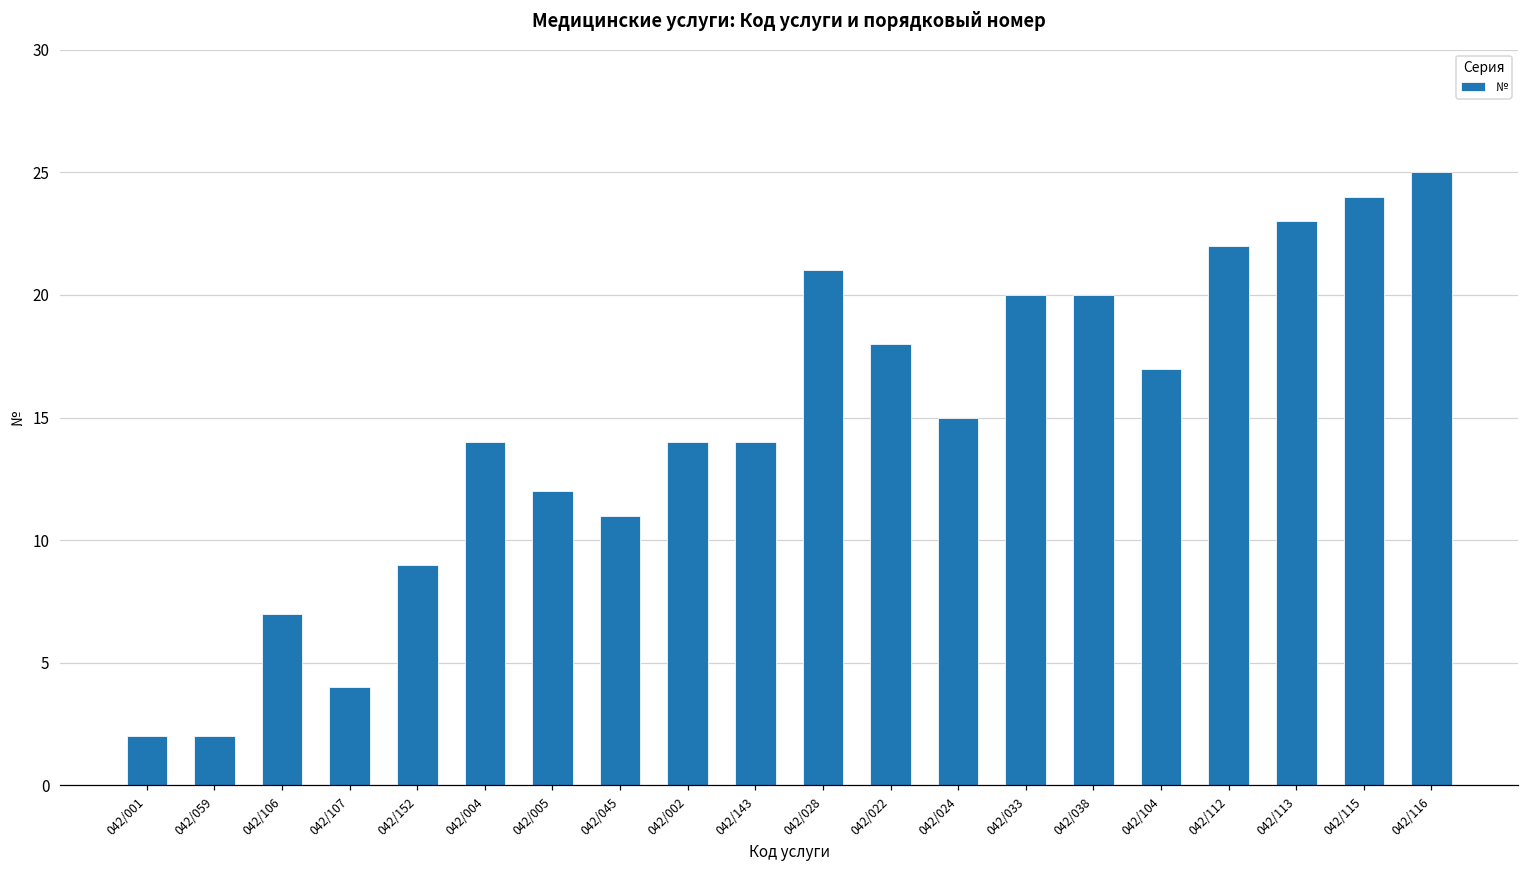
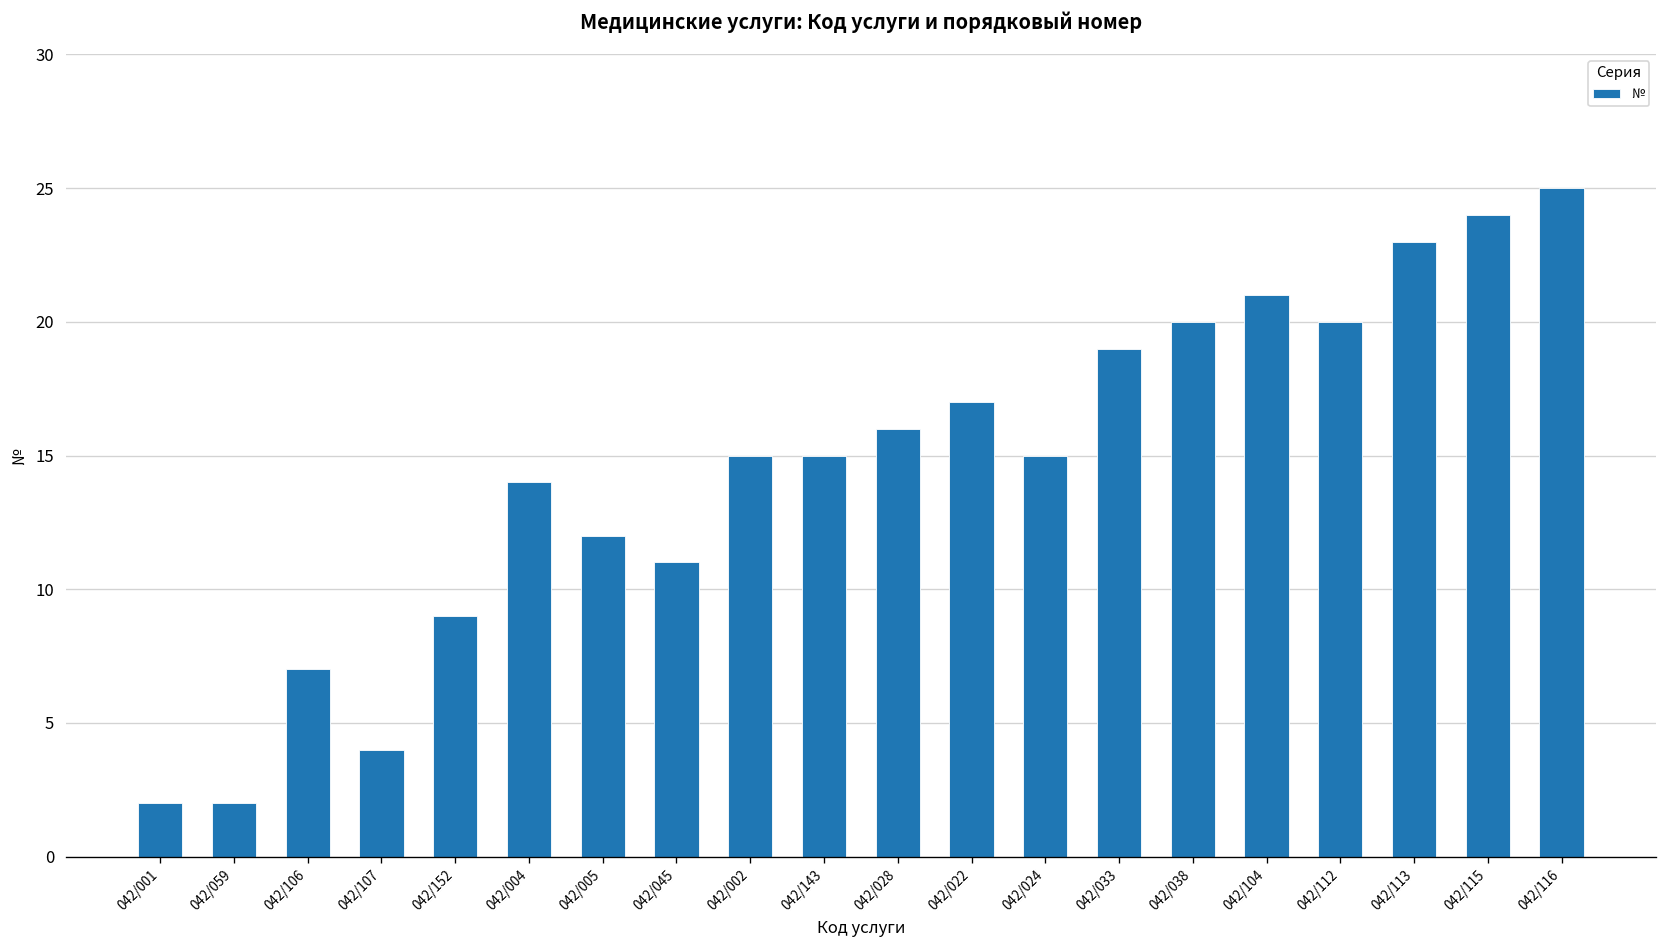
  {
    "042/001": 2,
    "042/059": 2,
    "042/106": 7,
    "042/107": 4,
    "042/152": 9,
    "042/004": 14,
    "042/005": 12,
    "042/045": 11,
-   "042/002": 14,
-   "042/143": 14,
-   "042/028": 21,
-   "042/022": 18,
+   "042/002": 15,
+   "042/143": 15,
+   "042/028": 16,
+   "042/022": 17,
    "042/024": 15,
-   "042/033": 20,
+   "042/033": 19,
    "042/038": 20,
-   "042/104": 17,
-   "042/112": 22,
+   "042/104": 21,
+   "042/112": 20,
    "042/113": 23,
    "042/115": 24,
    "042/116": 25
  }
